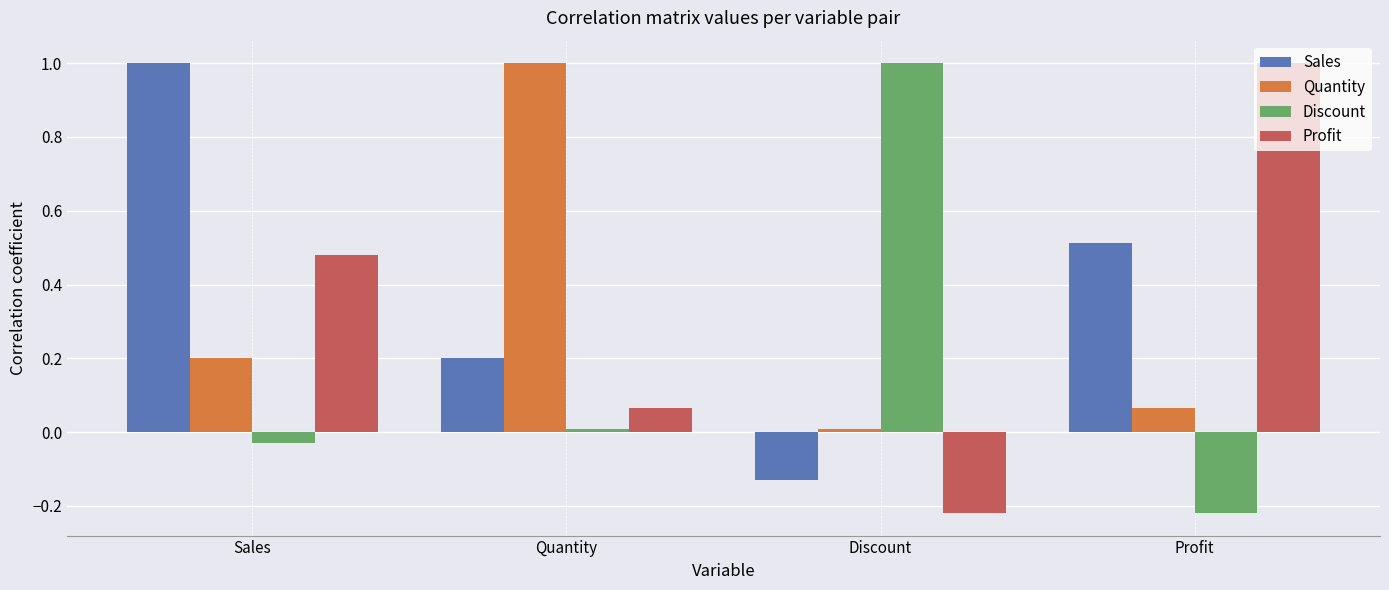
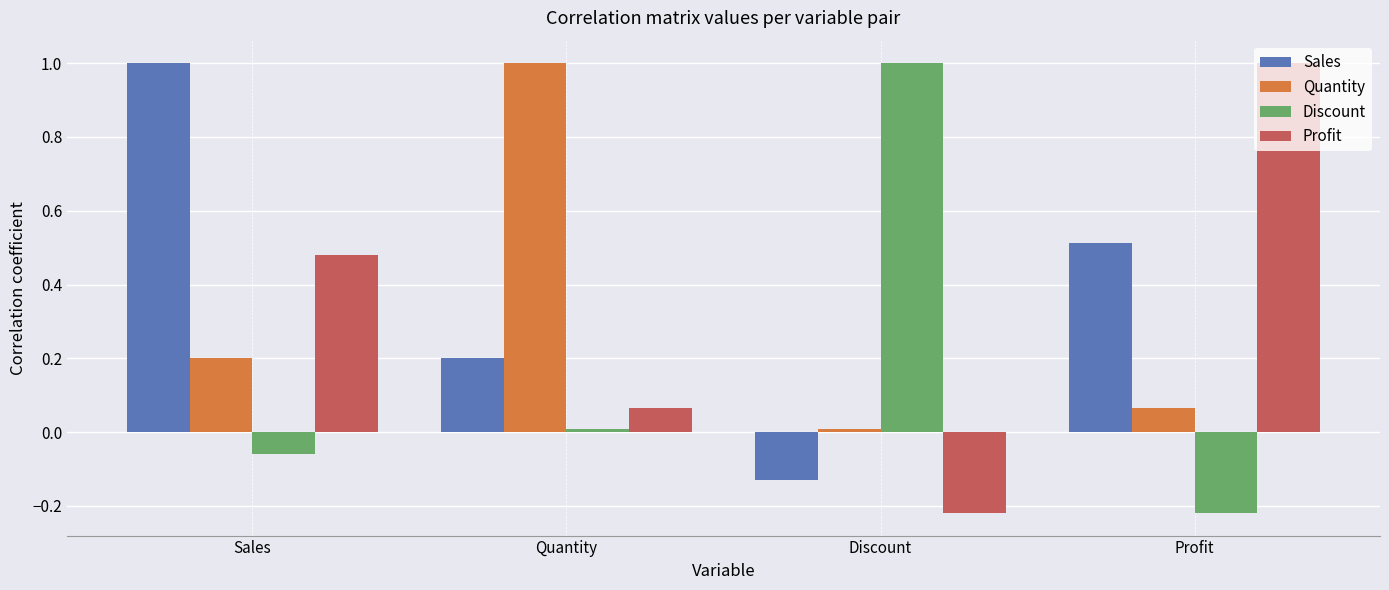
  {
    "Sales": {
      "Sales": 1.00,
      "Quantity": 0.20,
      "Discount": -0.13,
      "Profit": 0.51
    },
    "Discount": {
-     "Sales": -0.03,
+     "Sales": -0.06,
      "Quantity": 0.01,
      "Discount": 1.00,
      "Profit": -0.22
    }
  }
